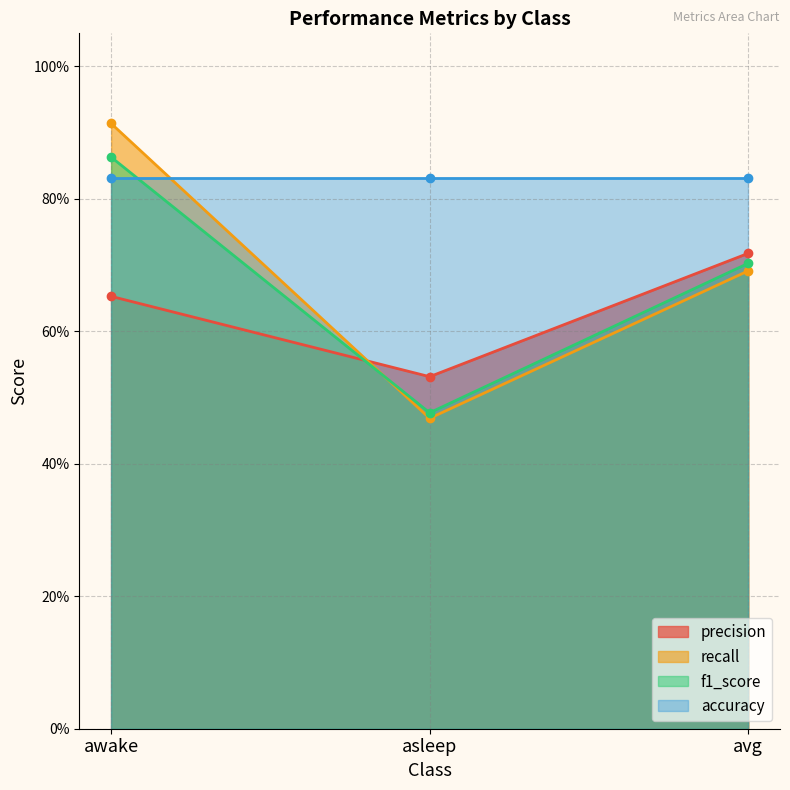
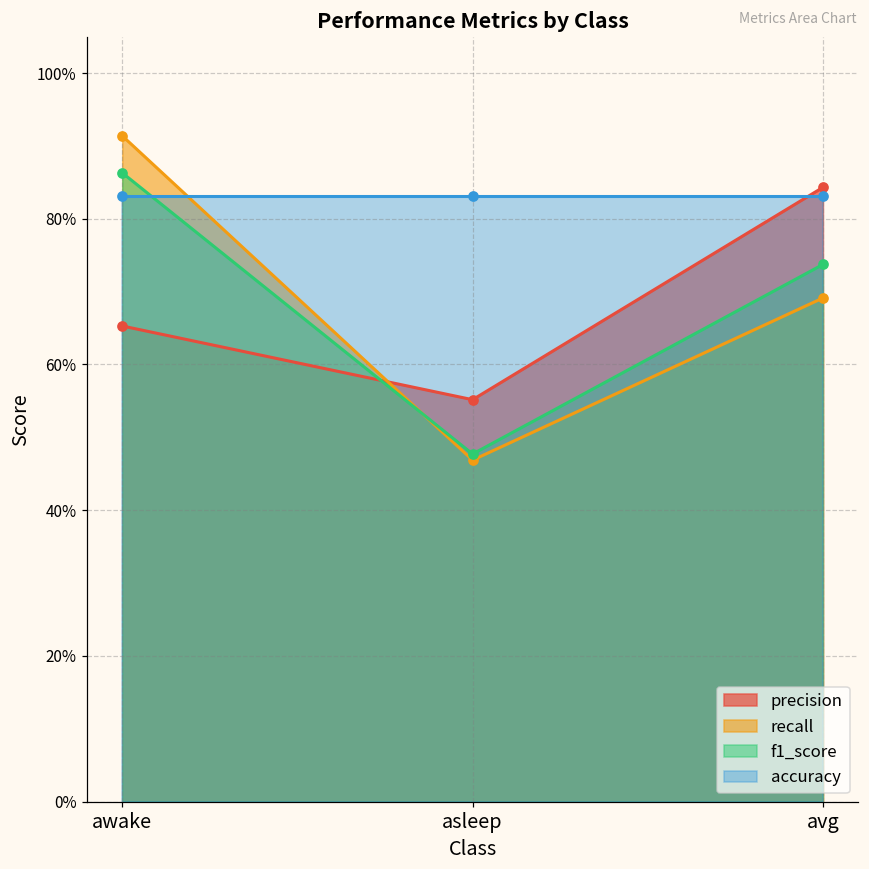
  {
    "precision": {
      "awake": "65%",
-     "asleep": "53%",
-     "avg": "72%"
+     "asleep": "55%",
+     "avg": "84%"
    },
    "recall": {
      "awake": "91%",
      "asleep": "47%",
      "avg": "69%"
    },
    "f1_score": {
      "awake": "86%",
      "asleep": "48%",
-     "avg": "70%"
+     "avg": "74%"
    },
    "accuracy": {
      "awake": "83%",
      "asleep": "83%",
      "avg": "83%"
    }
  }
